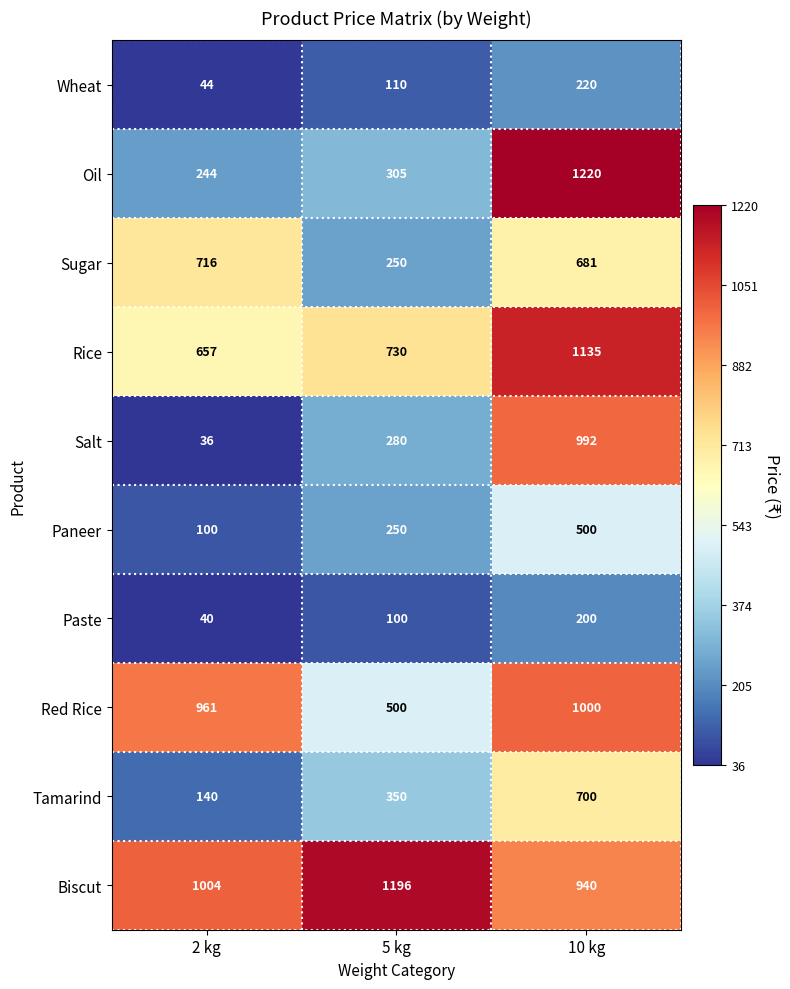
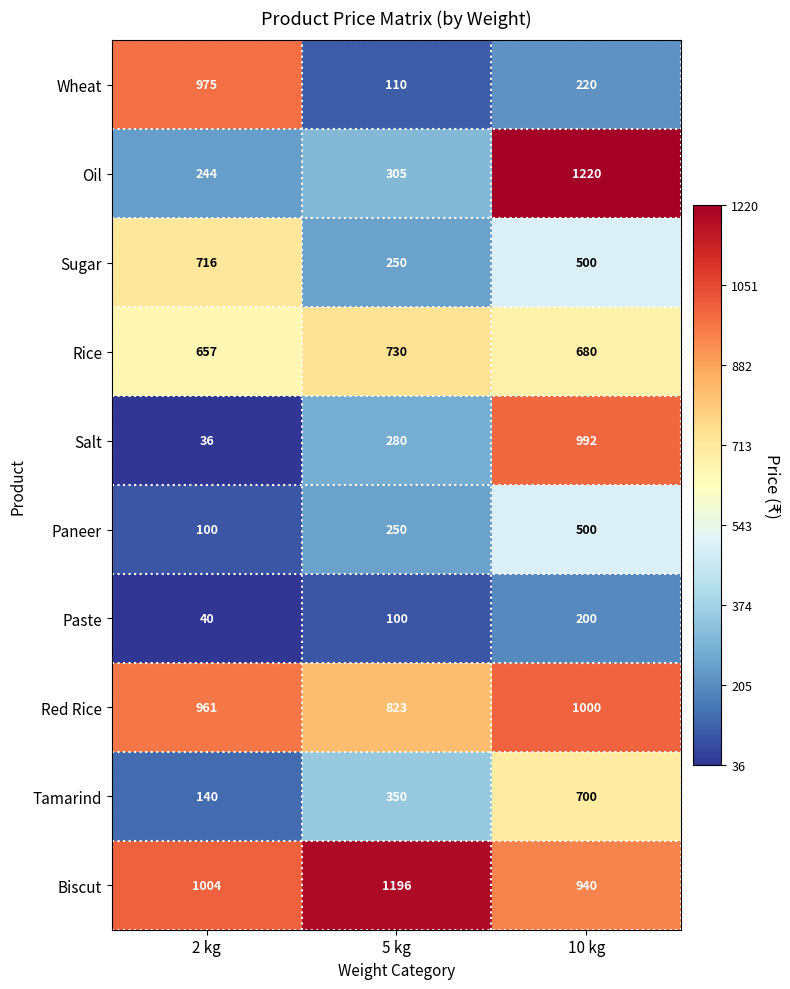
  {
    "Wheat": {
-     "2 kg": 44,
+     "2 kg": 975,
      "5 kg": 110,
      "10 kg": 220
    },
    "Oil": {
      "2 kg": 244,
      "5 kg": 305,
      "10 kg": 1220
    },
    "Sugar": {
      "2 kg": 716,
      "5 kg": 250,
-     "10 kg": 681
+     "10 kg": 500
    },
    "Rice": {
      "2 kg": 657,
      "5 kg": 730,
-     "10 kg": 1135
+     "10 kg": 680
    },
    "Salt": {
      "2 kg": 36,
      "5 kg": 280,
      "10 kg": 992
    },
    "Paneer": {
      "2 kg": 100,
      "5 kg": 250,
      "10 kg": 500
    },
    "Paste": {
      "2 kg": 40,
      "5 kg": 100,
      "10 kg": 200
    },
    "Red Rice": {
      "2 kg": 961,
-     "5 kg": 500,
+     "5 kg": 823,
      "10 kg": 1000
    },
    "Tamarind": {
      "2 kg": 140,
      "5 kg": 350,
      "10 kg": 700
    },
    "Biscut": {
      "2 kg": 1004,
      "5 kg": 1196,
      "10 kg": 940
    }
  }
